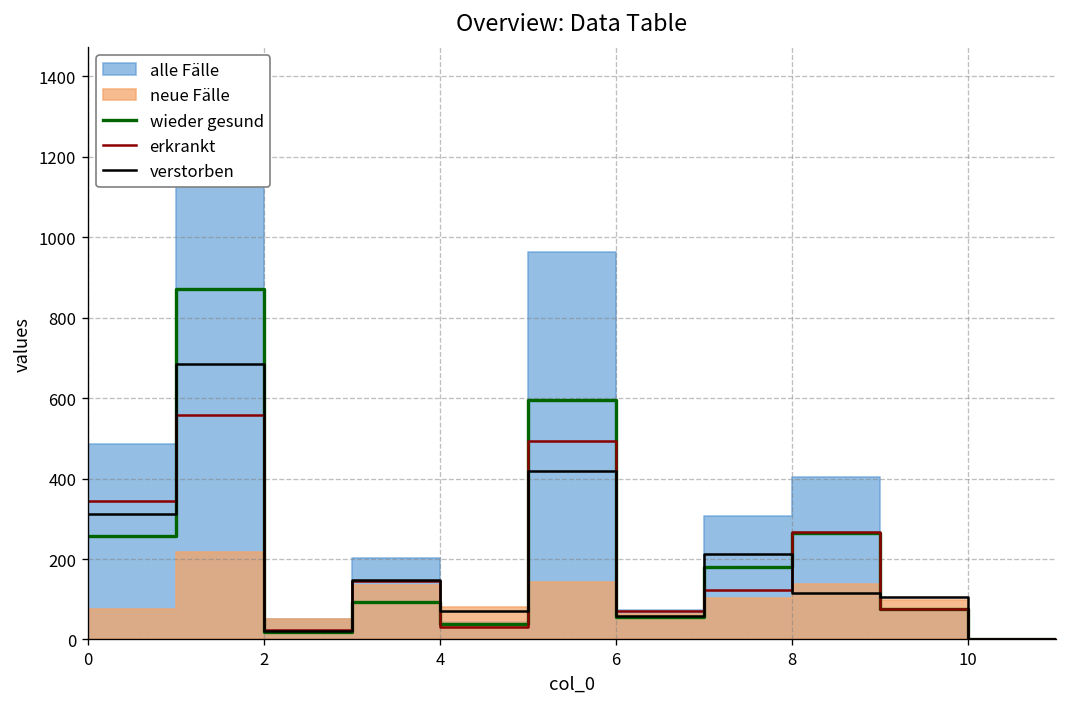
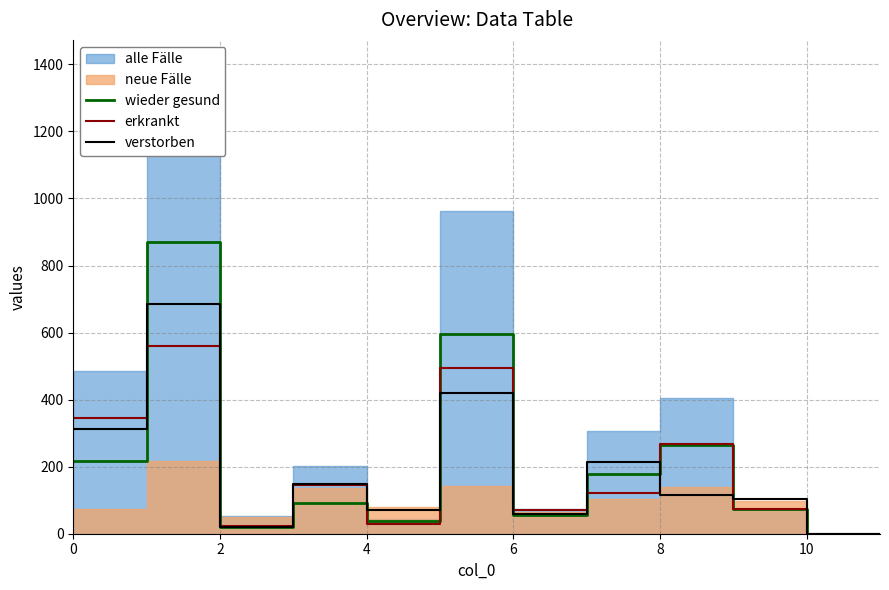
  {
    "wieder gesund": {
-     "0": 260
+     "0": 220
    },
    "erkrankt": {
      "0": 340,
      "4": 30
    },
    "verstorben": {
      "0": 310,
      "4": 70,
      "8": 120
    }
  }
